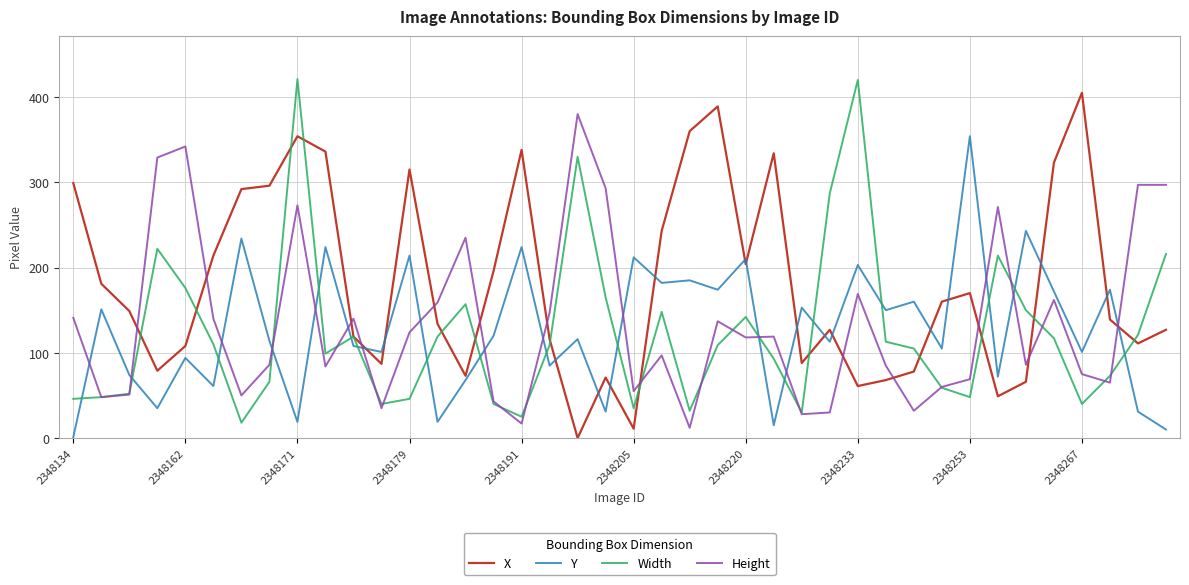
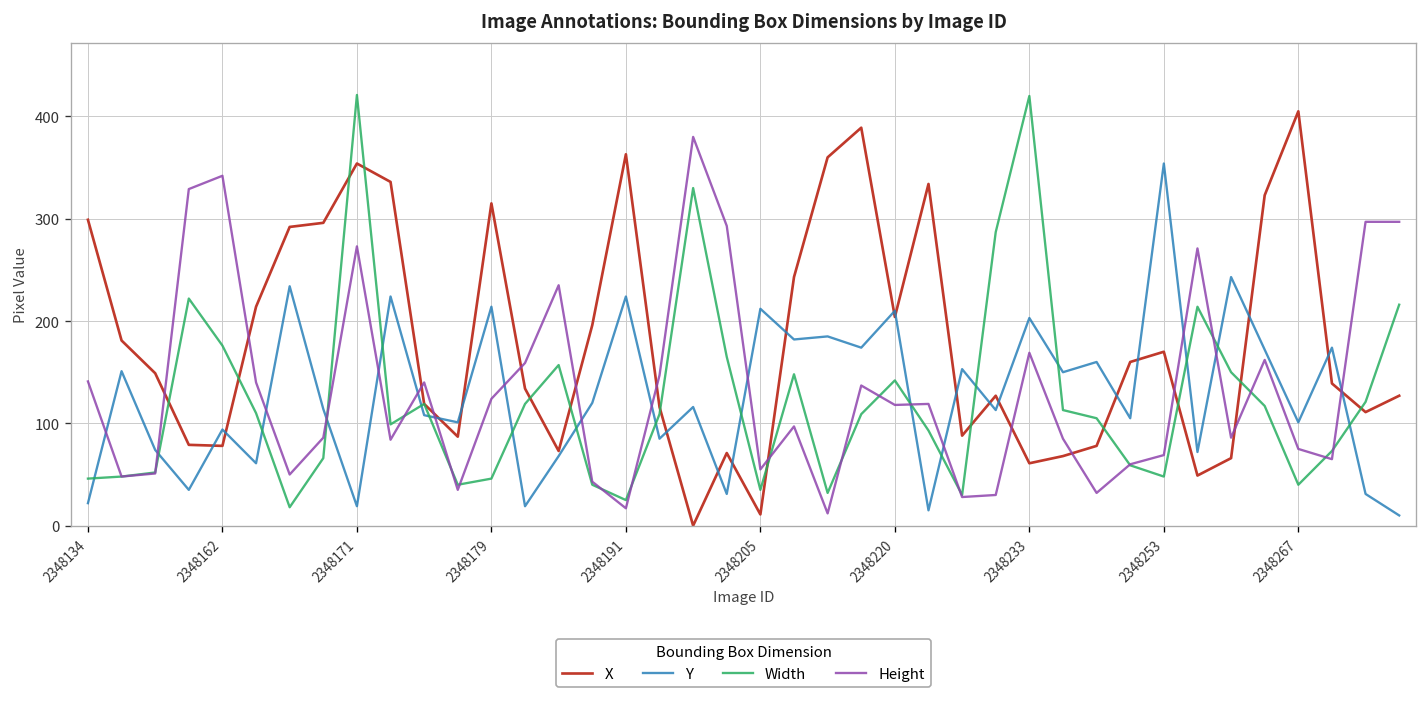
  {
    "X": {
      "2348134": 300,
-     "2348162": 110,
+     "2348162": 80,
      "2348171": 350,
      "2348179": 320,
-     "2348191": 340,
+     "2348191": 360,
      "2348205": 10,
      "2348220": 200,
      "2348233": 60,
      "2348253": 170,
      "2348267": 410
    },
    "Y": {
-     "2348134": 0,
+     "2348134": 20,
      "2348162": 90,
      "2348171": 20,
      "2348179": 210,
      "2348191": 220,
      "2348205": 210,
      "2348220": 210,
      "2348233": 200,
      "2348253": 350,
      "2348267": 100
    },
    "Width": {
      "2348134": 50,
      "2348162": 180,
      "2348171": 420,
      "2348179": 50,
      "2348191": 30,
      "2348205": 40,
      "2348220": 140,
      "2348233": 420,
      "2348253": 50,
      "2348267": 40
    },
    "Height": {
      "2348134": 140,
      "2348162": 340,
      "2348171": 270,
      "2348179": 120,
      "2348191": 20,
      "2348205": 60,
      "2348220": 120,
      "2348233": 170,
      "2348253": 70,
      "2348267": 80
    }
  }
